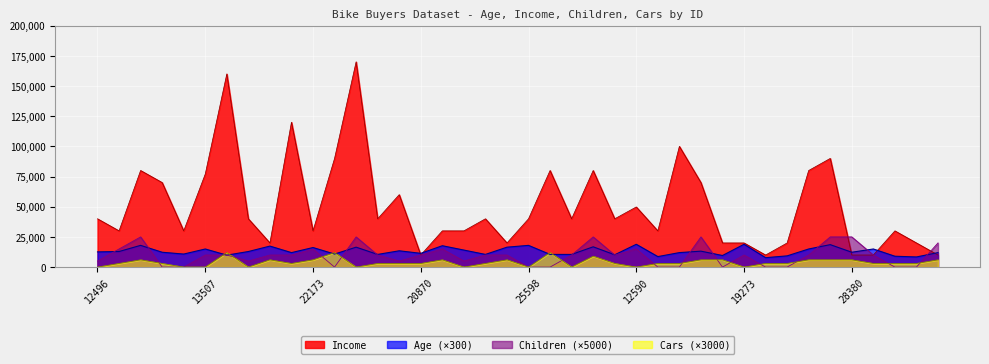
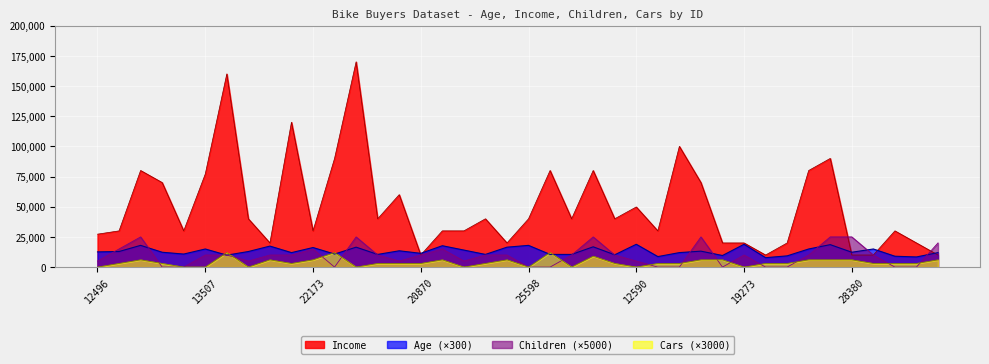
  {
    "Income": {
-     "12496": "40,000",
+     "12496": "27,000",
      "13507": "77,000",
      "22173": "30,000",
      "25598": "40,000",
      "12590": "50,000",
      "28380": "10,000"
    },
    "Age (×300)": {
      "12496": "13,000",
      "13507": "15,000",
      "25598": "18,000",
      "12590": "19,000",
      "28380": "12,000"
    },
    "Children (×5000)": {
      "12496": "5,000",
      "13507": "10,000",
-     "12590": "15,000",
+     "12590": "5,000",
      "19273": "10,000",
      "28380": "25,000"
    },
    "Cars (×3000)": {
      "12496": "0",
      "13507": "0",
      "22173": "6,000",
      "20870": "3,000",
      "12590": "0",
      "19273": "0",
      "28380": "6,000"
    }
  }
